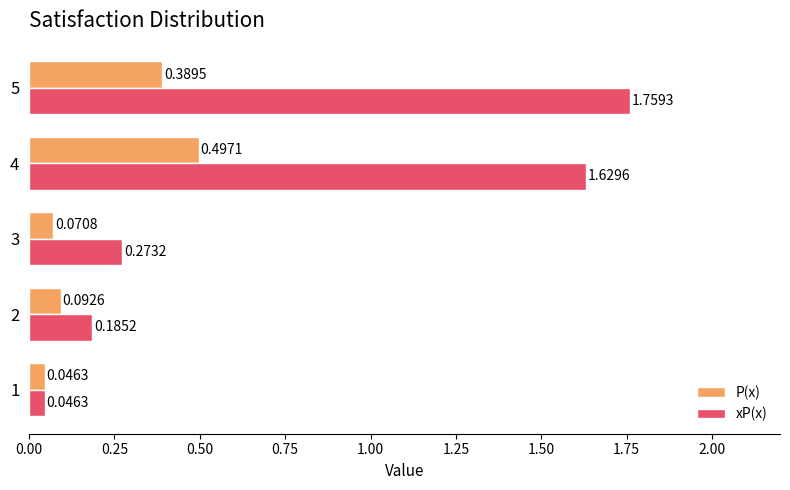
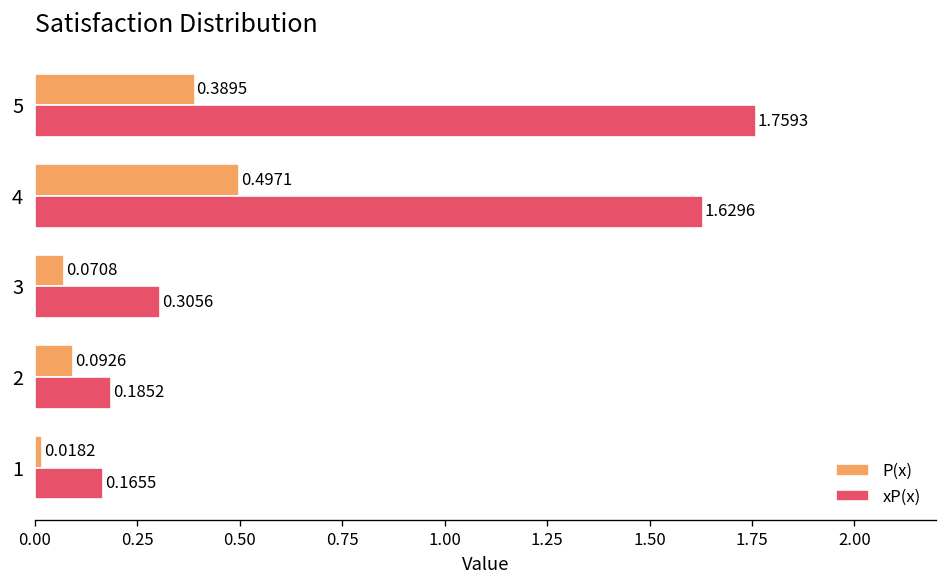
  {
    "P(x)": {
      "5": 0.3895,
      "4": 0.4971,
      "3": 0.0708,
      "2": 0.0926,
-     "1": 0.0463
+     "1": 0.0182
    },
    "xP(x)": {
      "5": 1.7593,
      "4": 1.6296,
-     "3": 0.2732,
+     "3": 0.3056,
      "2": 0.1852,
-     "1": 0.0463
+     "1": 0.1655
    }
  }
